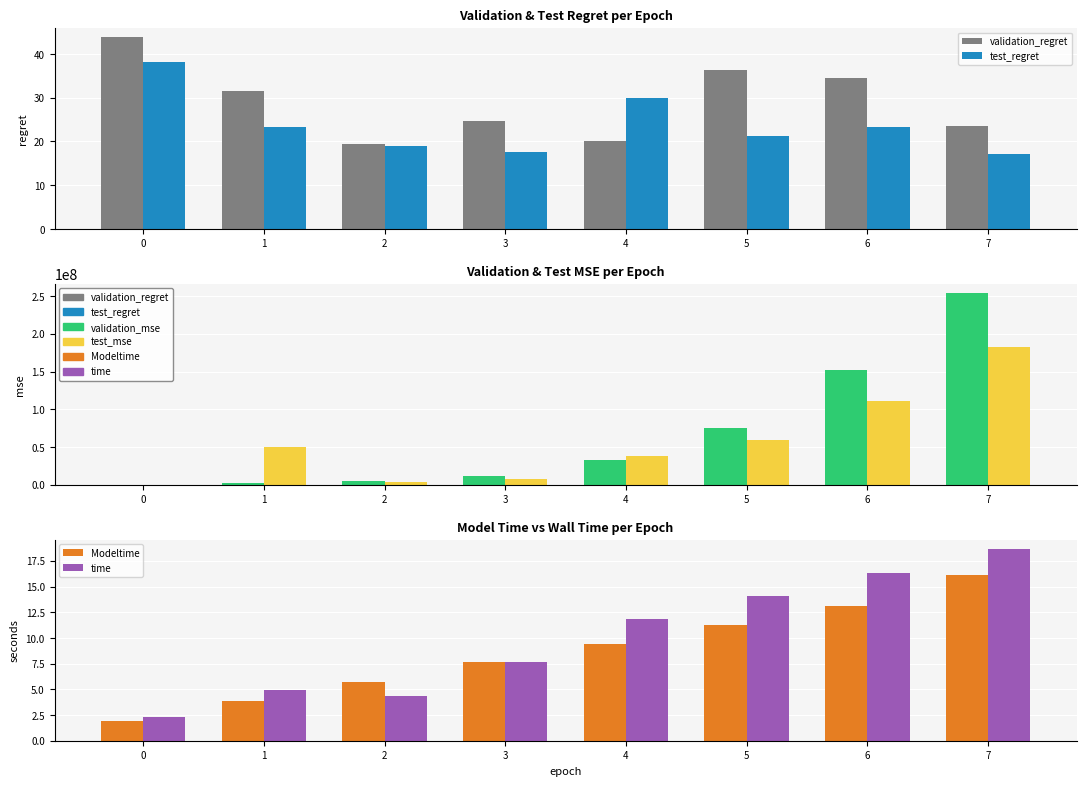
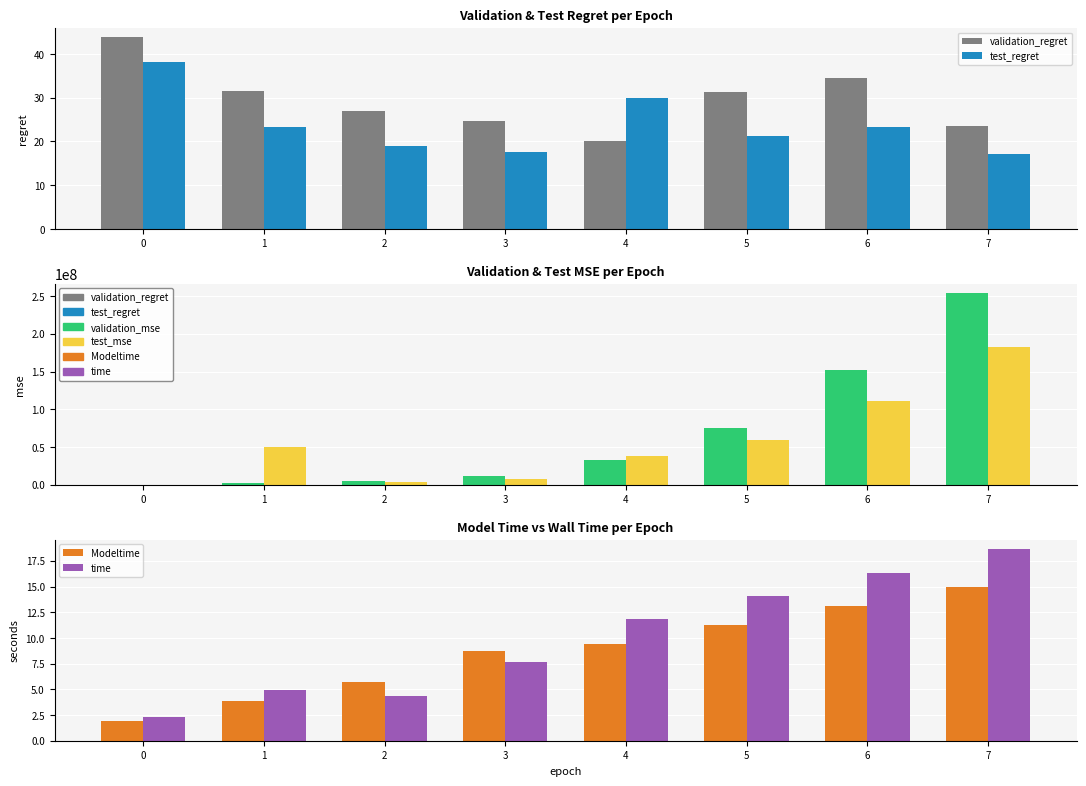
  {
    "Validation & Test Regret per Epoch": {
      "validation_regret": {
        "0": 44,
        "1": 32,
-       "2": 19,
+       "2": 27,
        "3": 25,
        "4": 20,
-       "5": 36,
+       "5": 31,
        "6": 35,
        "7": 24
      },
      "test_regret": {
        "0": 38,
        "1": 23,
        "2": 19,
        "3": 18,
        "4": 30,
        "5": 21,
        "6": 23,
        "7": 17
      }
    },
    "Validation & Test MSE per Epoch": {
      "validation_mse": {
        "2": 0,
        "3": 10000000,
        "4": 30000000,
        "5": 80000000,
        "6": 150000000,
        "7": 250000000
      },
      "test_mse": {
        "1": 50000000,
        "2": 0,
        "3": 10000000,
        "4": 40000000,
        "5": 60000000,
        "6": 110000000,
        "7": 180000000
      }
    },
    "Model Time vs Wall Time per Epoch": {
      "Modeltime": {
        "0": 1.9,
        "1": 3.9,
        "2": 5.8,
-       "3": 7.6,
+       "3": 8.7,
        "4": 9.4,
        "5": 11.3,
        "6": 13.1,
-       "7": 16.1
+       "7": 14.9
      },
      "time": {
        "0": 2.3,
        "1": 4.9,
        "2": 4.3,
        "3": 7.7,
        "4": 11.8,
        "5": 14.1,
        "6": 16.3,
        "7": 18.6
      }
    }
  }
